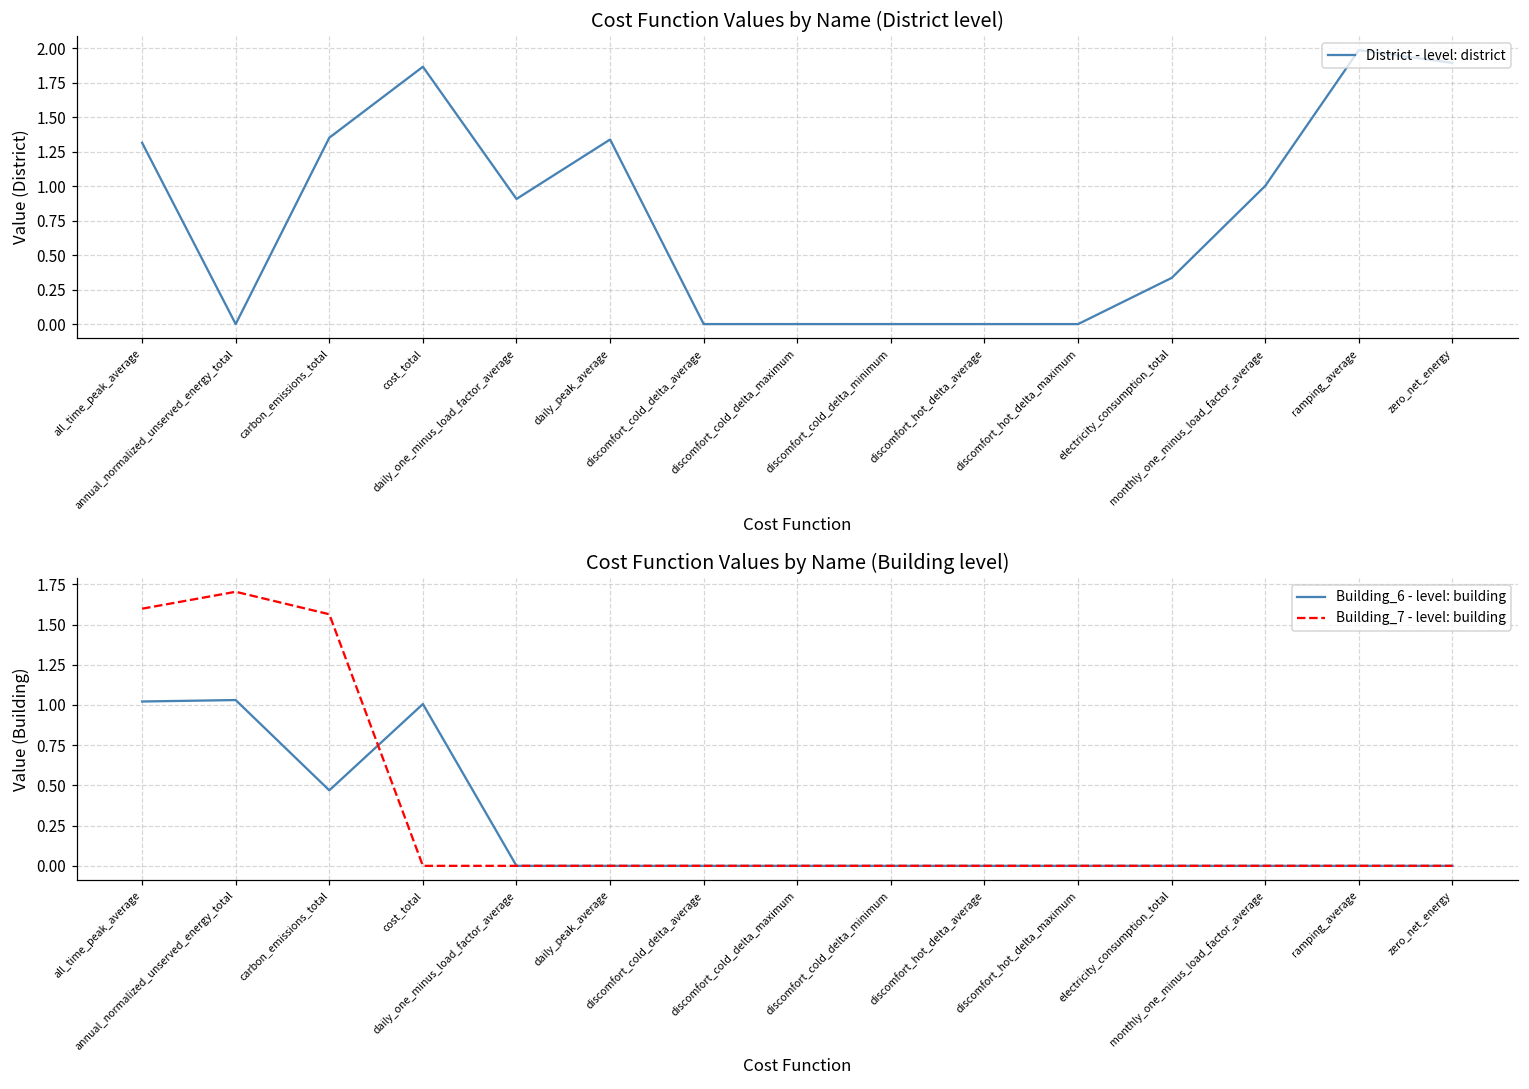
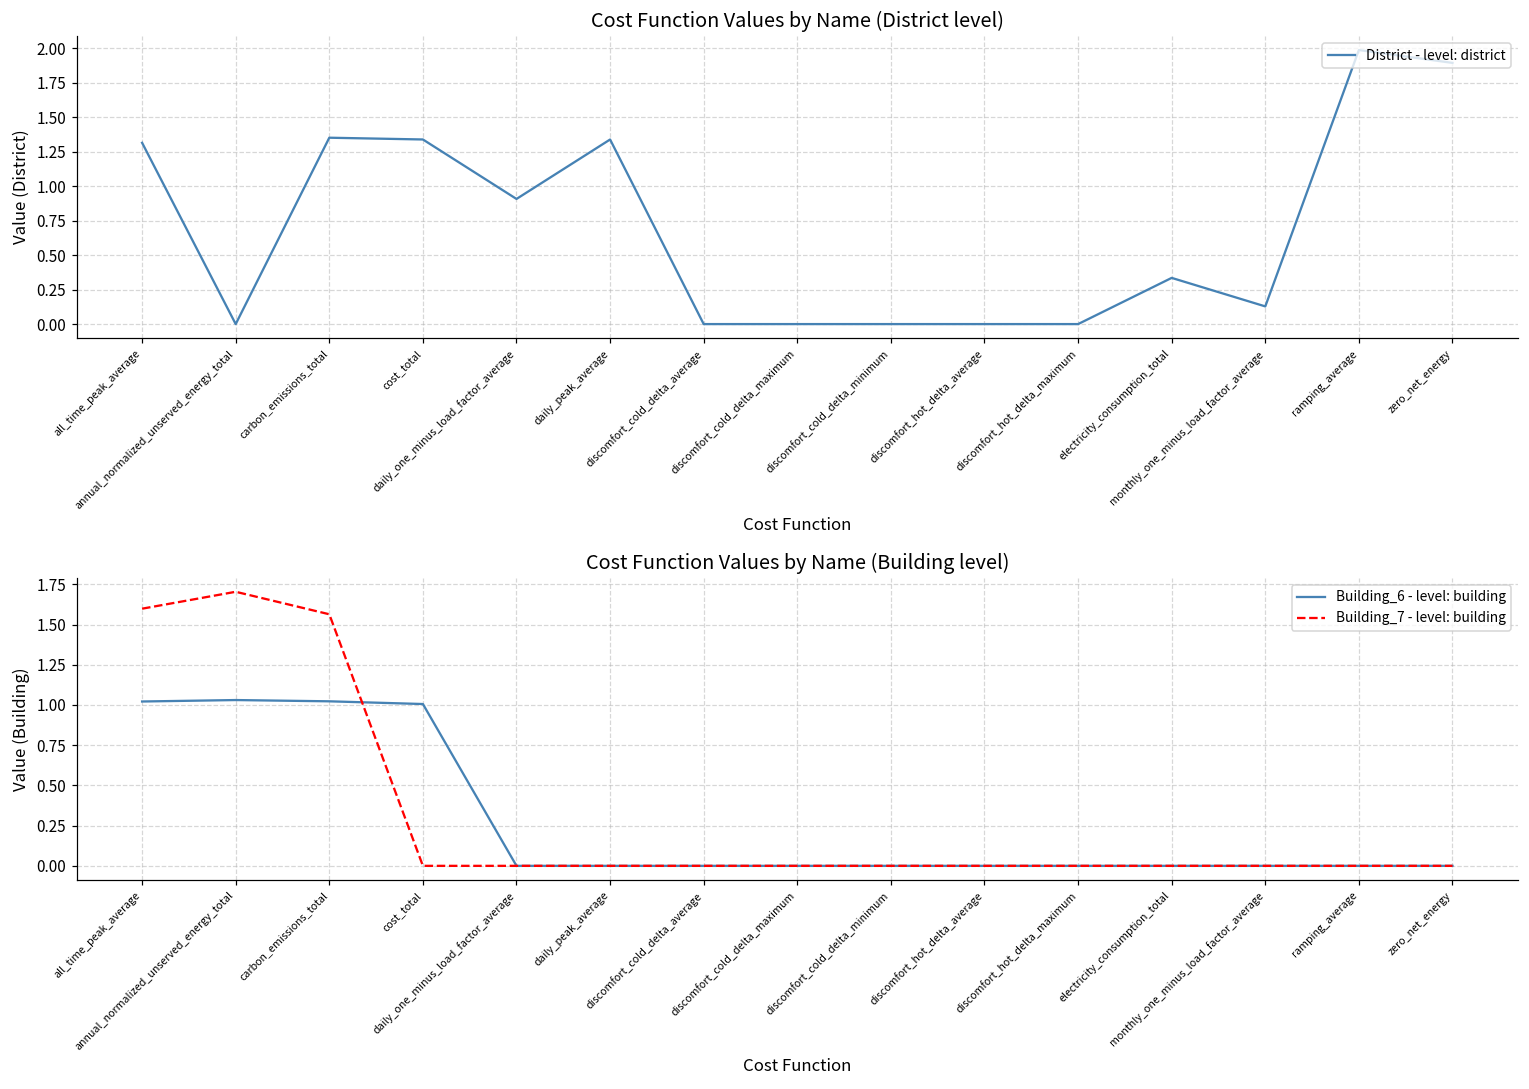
  {
    "Cost Function Values by Name (District level)": {
      "all_time_peak_average": 1.31,
      "annual_normalized_unserved_energy_total": 0.00,
      "carbon_emissions_total": 1.35,
-     "cost_total": 1.87,
+     "cost_total": 1.34,
      "daily_one_minus_load_factor_average": 0.91,
      "daily_peak_average": 1.34,
      "discomfort_cold_delta_average": 0.00,
      "discomfort_cold_delta_maximum": 0.00,
      "discomfort_cold_delta_minimum": 0.00,
      "discomfort_hot_delta_average": 0.00,
      "discomfort_hot_delta_maximum": 0.00,
      "electricity_consumption_total": 0.33,
-     "monthly_one_minus_load_factor_average": 1.00
+     "monthly_one_minus_load_factor_average": 0.13
    },
    "Cost Function Values by Name (Building level)": {
      "Building_6 - level: building": {
        "all_time_peak_average": 1.02,
        "annual_normalized_unserved_energy_total": 1.03,
-       "carbon_emissions_total": 0.47,
+       "carbon_emissions_total": 1.02,
        "cost_total": 1.01
      },
      "Building_7 - level: building": {
        "all_time_peak_average": 1.60,
        "annual_normalized_unserved_energy_total": 1.70,
        "carbon_emissions_total": 1.56,
        "cost_total": 0.00
      }
    }
  }
